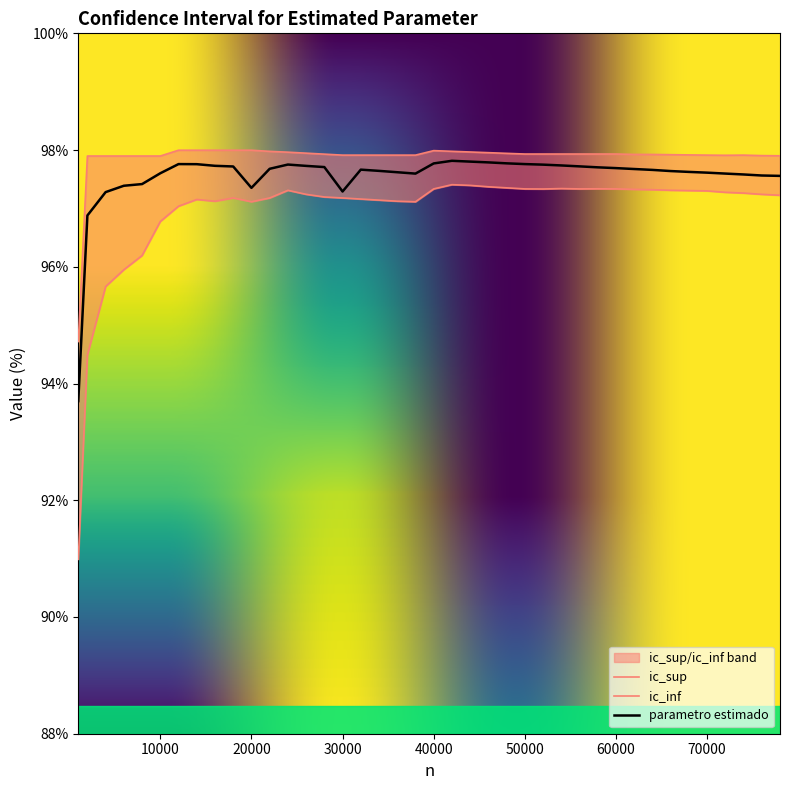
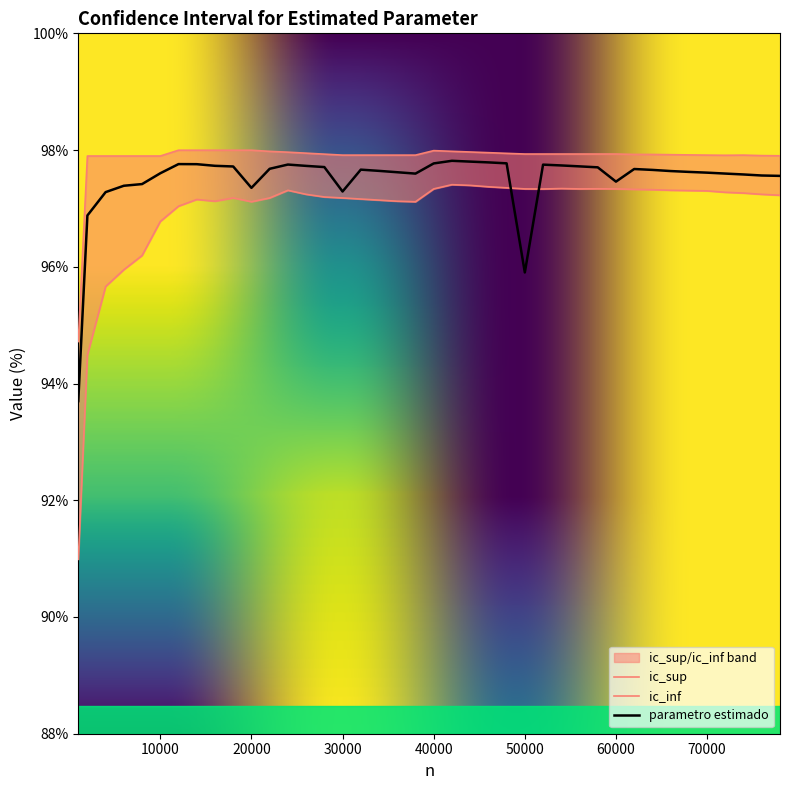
  {
    "parametro estimado": {
      "10000": "97.6%",
      "20000": "97.4%",
      "30000": "97.3%",
      "40000": "97.8%",
-     "50000": "97.8%",
-     "60000": "97.7%",
+     "50000": "95.9%",
+     "60000": "97.5%",
      "70000": "97.6%"
    }
  }
